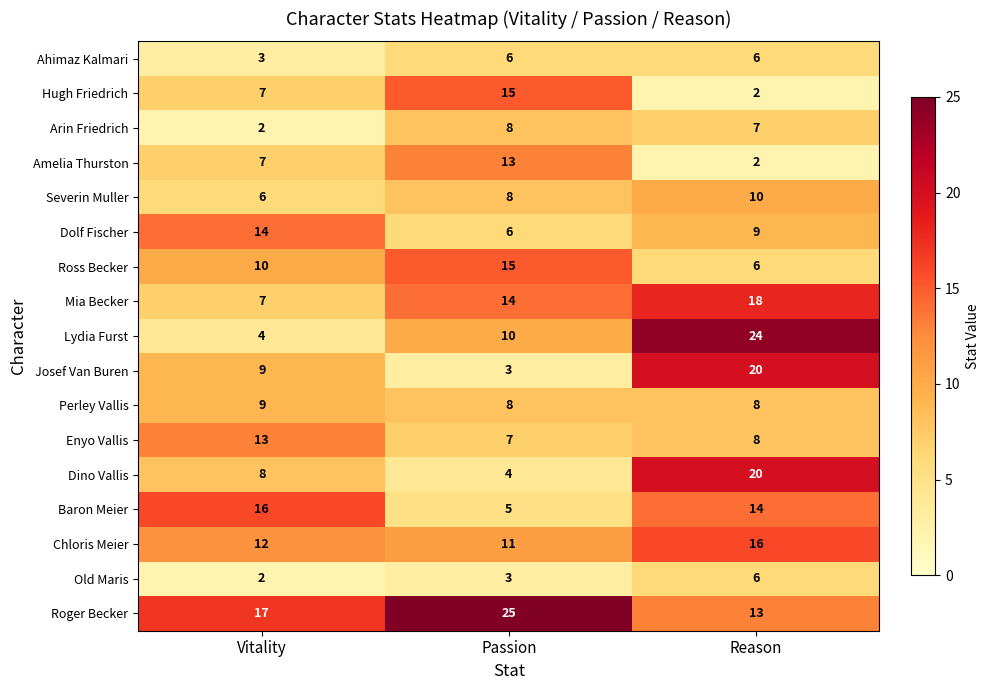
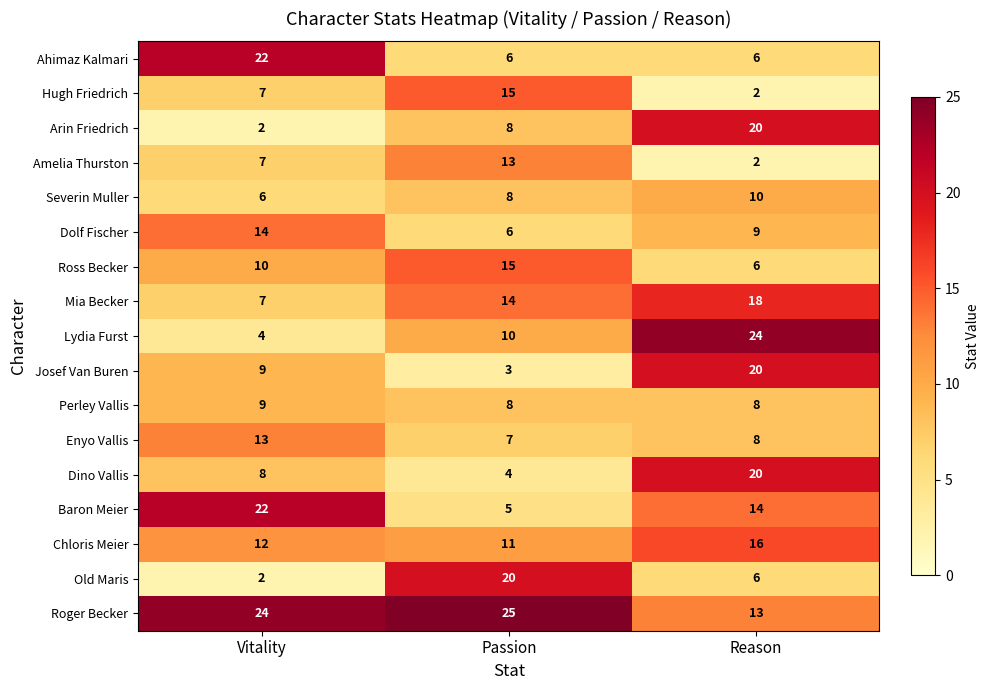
  {
    "Ahimaz Kalmari": {
-     "Vitality": 3,
+     "Vitality": 22,
      "Passion": 6,
      "Reason": 6
    },
    "Hugh Friedrich": {
      "Vitality": 7,
      "Passion": 15,
      "Reason": 2
    },
    "Arin Friedrich": {
      "Vitality": 2,
      "Passion": 8,
-     "Reason": 7
+     "Reason": 20
    },
    "Amelia Thurston": {
      "Vitality": 7,
      "Passion": 13,
      "Reason": 2
    },
    "Severin Muller": {
      "Vitality": 6,
      "Passion": 8,
      "Reason": 10
    },
    "Dolf Fischer": {
      "Vitality": 14,
      "Passion": 6,
      "Reason": 9
    },
    "Ross Becker": {
      "Vitality": 10,
      "Passion": 15,
      "Reason": 6
    },
    "Mia Becker": {
      "Vitality": 7,
      "Passion": 14,
      "Reason": 18
    },
    "Lydia Furst": {
      "Vitality": 4,
      "Passion": 10,
      "Reason": 24
    },
    "Josef Van Buren": {
      "Vitality": 9,
      "Passion": 3,
      "Reason": 20
    },
    "Perley Vallis": {
      "Vitality": 9,
      "Passion": 8,
      "Reason": 8
    },
    "Enyo Vallis": {
      "Vitality": 13,
      "Passion": 7,
      "Reason": 8
    },
    "Dino Vallis": {
      "Vitality": 8,
      "Passion": 4,
      "Reason": 20
    },
    "Baron Meier": {
-     "Vitality": 16,
+     "Vitality": 22,
      "Passion": 5,
      "Reason": 14
    },
    "Chloris Meier": {
      "Vitality": 12,
      "Passion": 11,
      "Reason": 16
    },
    "Old Maris": {
      "Vitality": 2,
-     "Passion": 3,
+     "Passion": 20,
      "Reason": 6
    },
    "Roger Becker": {
-     "Vitality": 17,
+     "Vitality": 24,
      "Passion": 25,
      "Reason": 13
    }
  }
